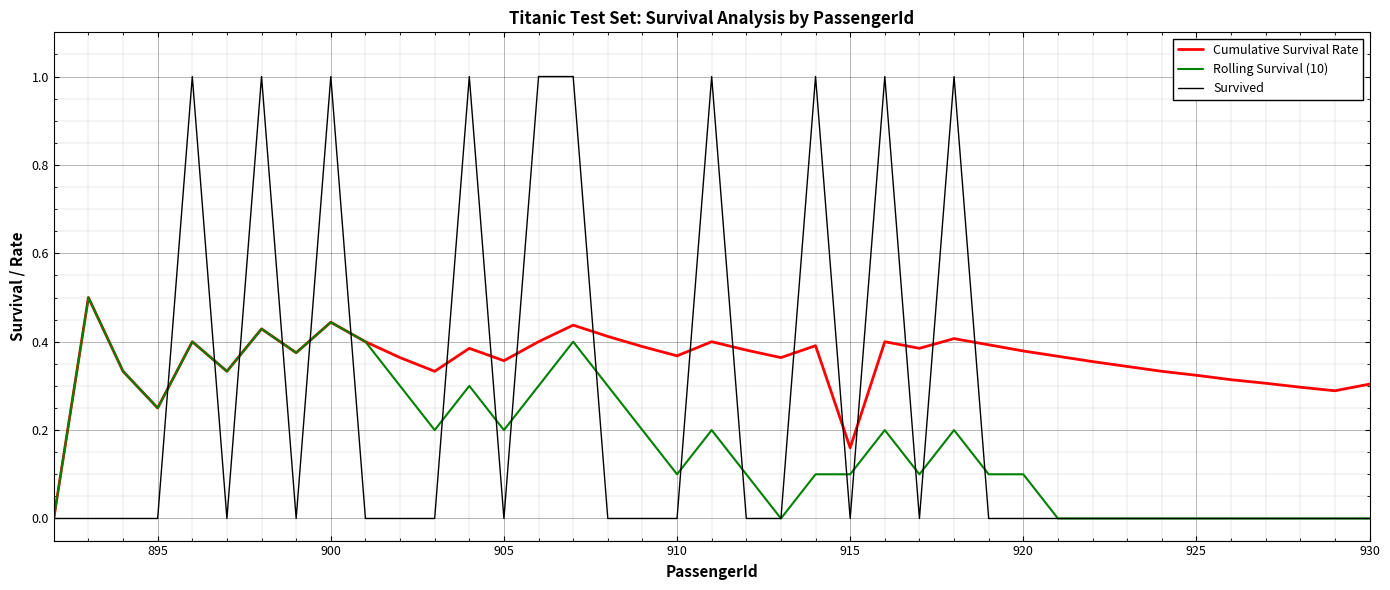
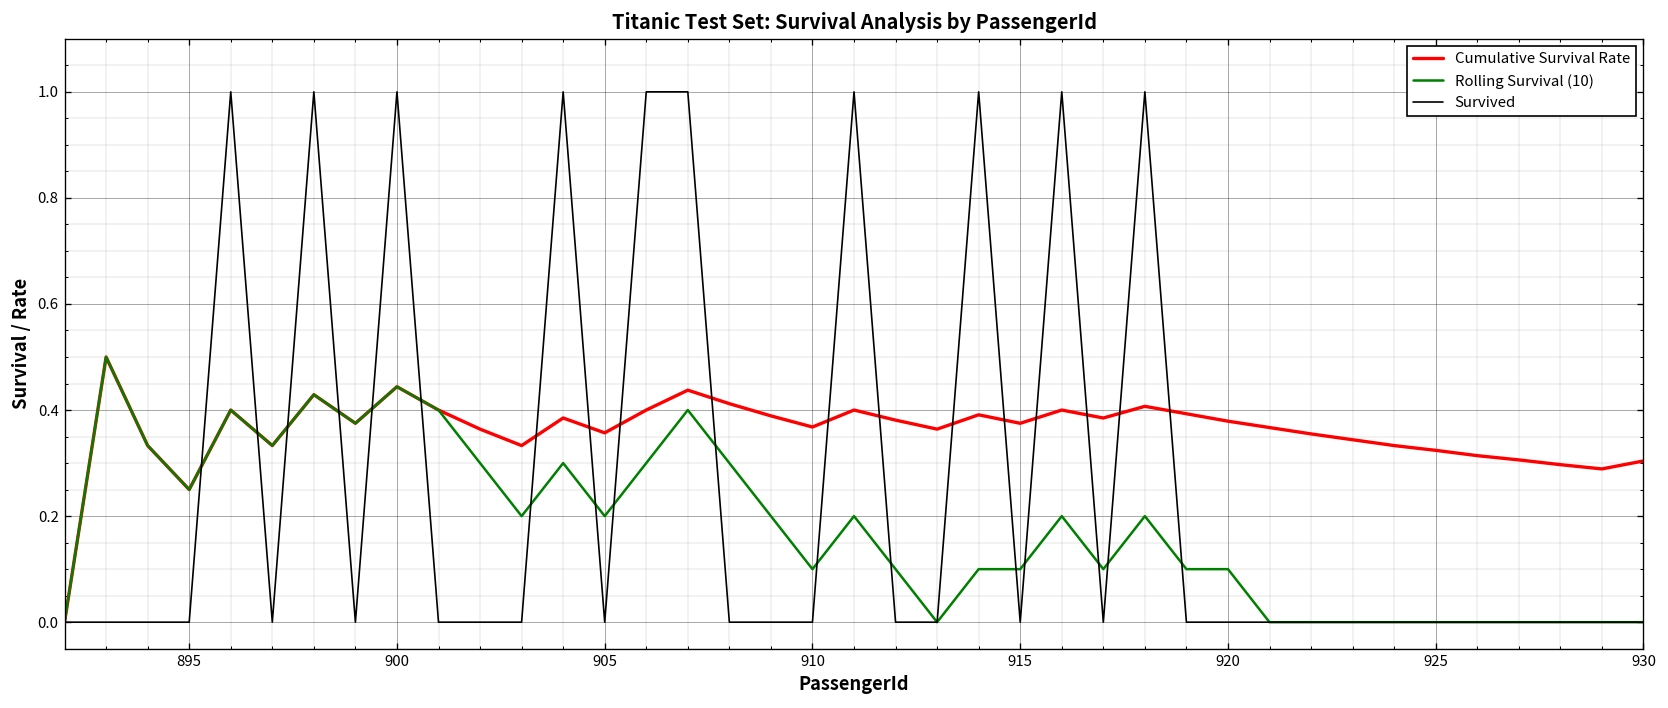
  {
    "Cumulative Survival Rate": {
      "905": 0.36,
      "910": 0.37,
-     "915": 0.16,
+     "915": 0.38,
      "920": 0.38,
      "925": 0.32,
      "930": 0.30
    },
    "Rolling Survival (10)": {
      "905": 0.20,
      "910": 0.10,
      "915": 0.10,
      "920": 0.10
    },
    "Survived": {
      "895": 0.00,
      "900": 1.00,
      "905": 0.00,
      "910": 0.00,
      "915": 0.00,
      "920": 0.00
    }
  }
